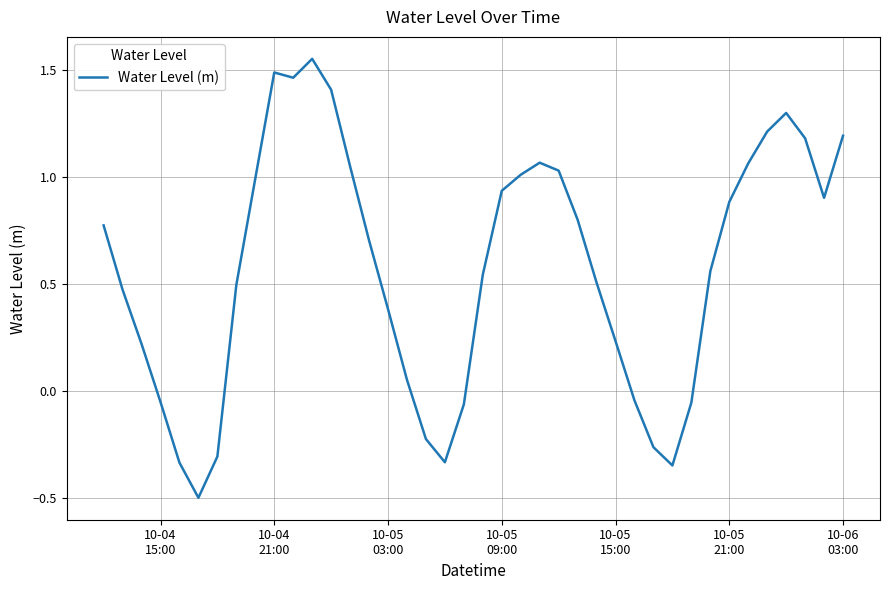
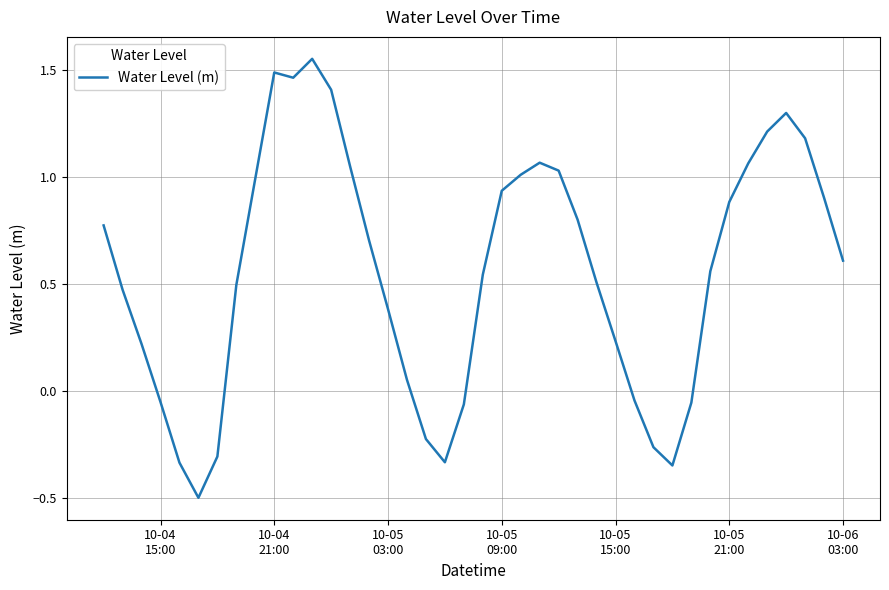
  {
    "10-04 15:00": -0.05,
    "10-04 21:00": 1.49,
    "10-05 03:00": 0.38,
    "10-05 09:00": 0.94,
    "10-05 15:00": 0.23,
    "10-05 21:00": 0.88,
-   "10-06 03:00": 1.19
+   "10-06 03:00": 0.61
  }
